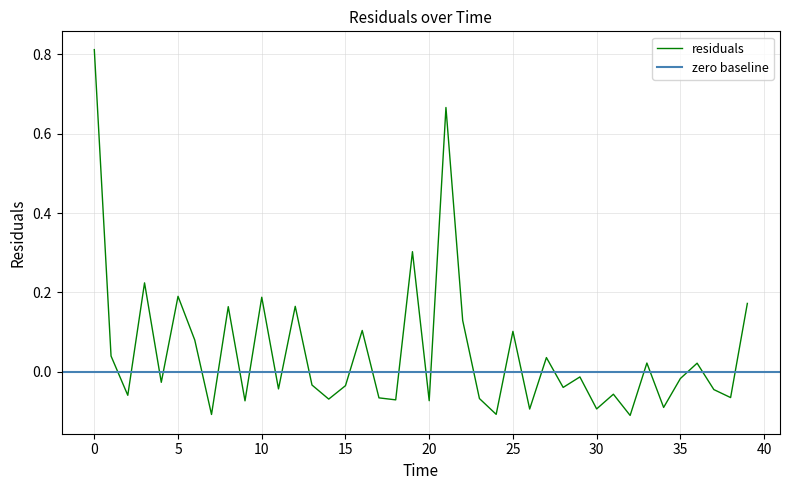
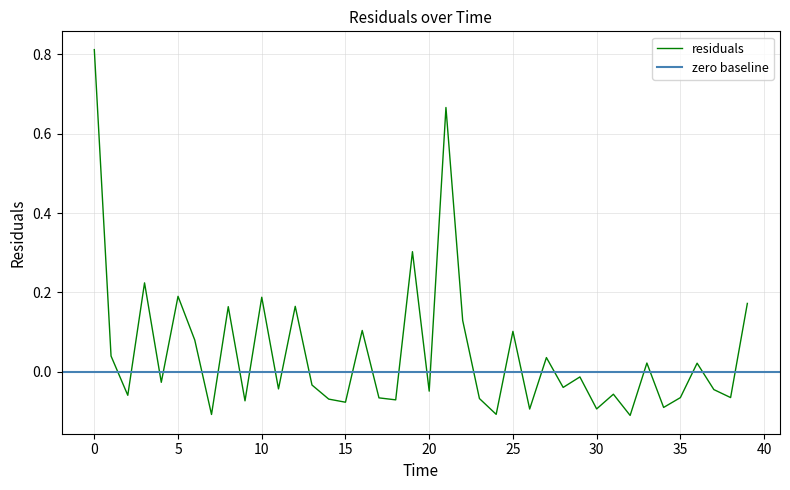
  {
    "0": 0.81,
    "5": 0.19,
    "10": 0.19,
-   "15": -0.03,
-   "20": -0.07,
+   "15": -0.08,
+   "20": -0.05,
    "25": 0.10,
    "30": -0.09,
-   "35": -0.02
+   "35": -0.07
  }
